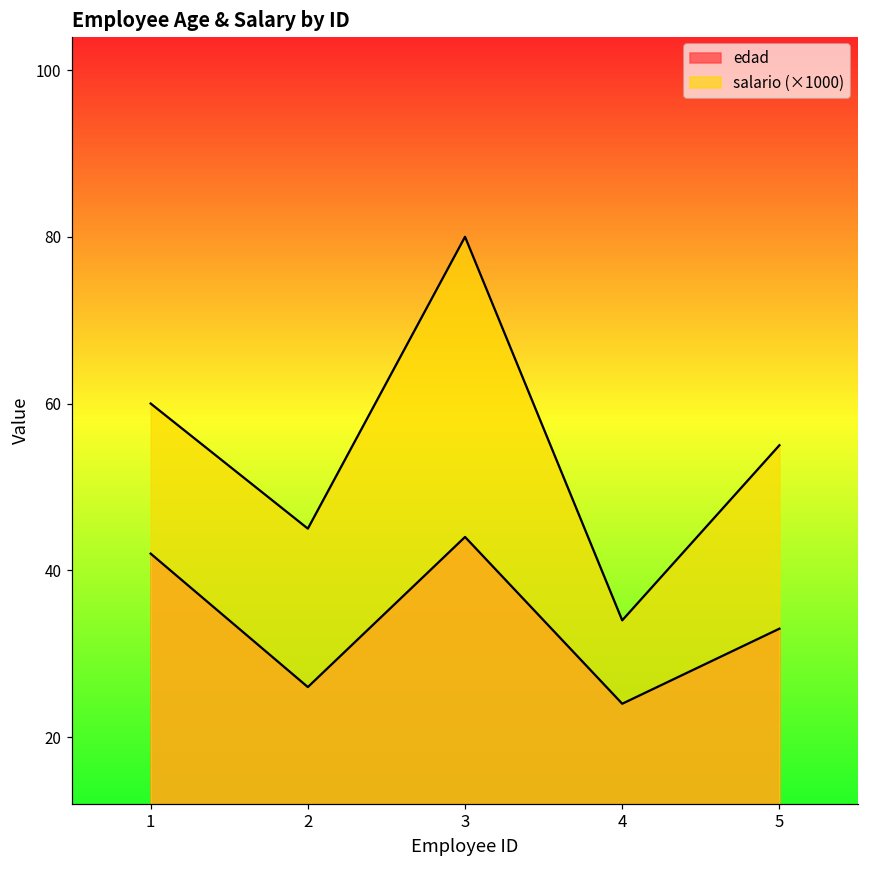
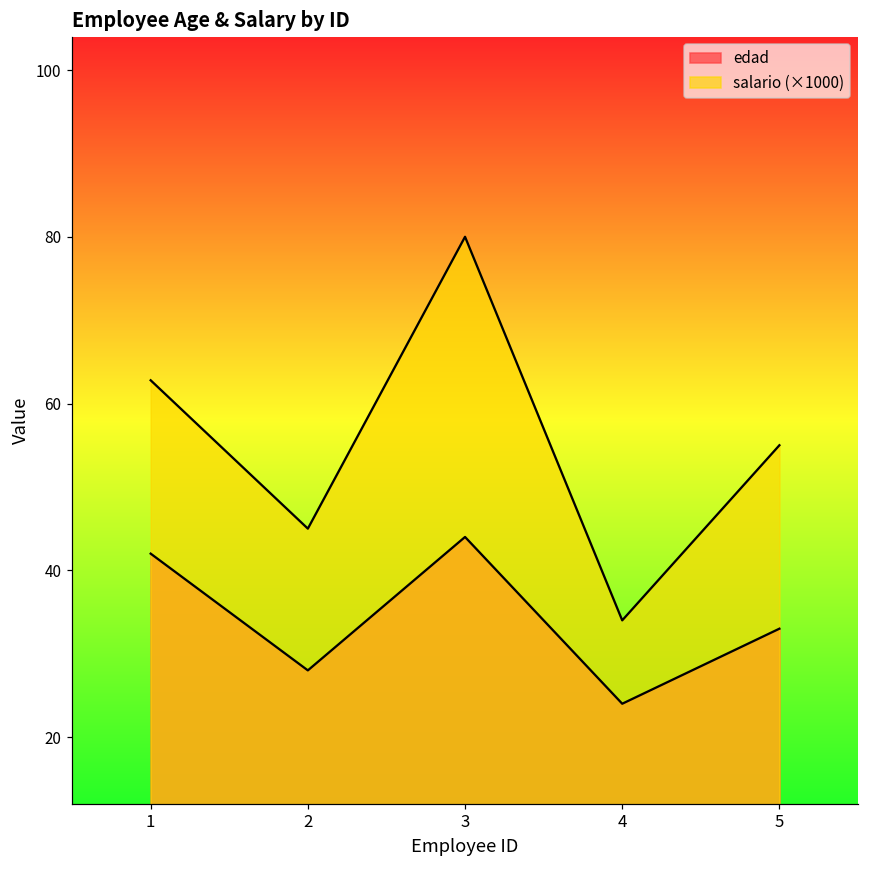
  {
    "edad": {
      "1": 42,
-     "2": 26,
+     "2": 28,
      "3": 44,
      "4": 24,
      "5": 33
    },
    "salario (×1000)": {
-     "1": 60,
+     "1": 63,
      "2": 45,
      "3": 80,
      "4": 34,
      "5": 55
    }
  }
